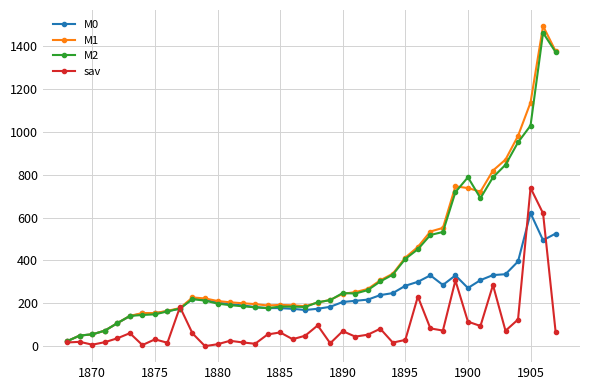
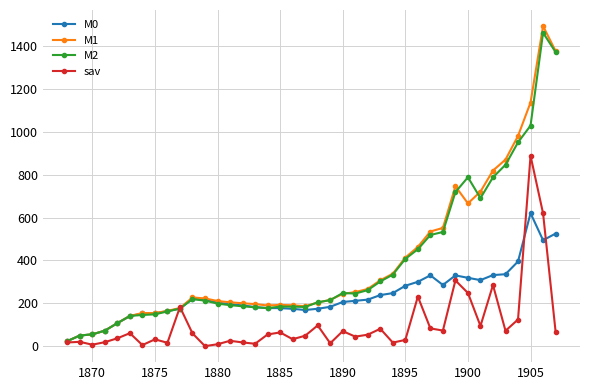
  {
    "M0": {
      "1890": 210,
      "1895": 280,
-     "1900": 270,
+     "1900": 320,
      "1905": 620
    },
    "M1": {
-     "1900": 740,
+     "1900": 670,
      "1905": 1140
    },
    "M2": {
      "1900": 790,
      "1905": 1030
    },
    "sav": {
      "1870": 10,
      "1875": 30,
      "1880": 10,
      "1885": 60,
      "1890": 70,
      "1895": 30,
-     "1900": 110,
-     "1905": 740
+     "1900": 250,
+     "1905": 890
    }
  }
